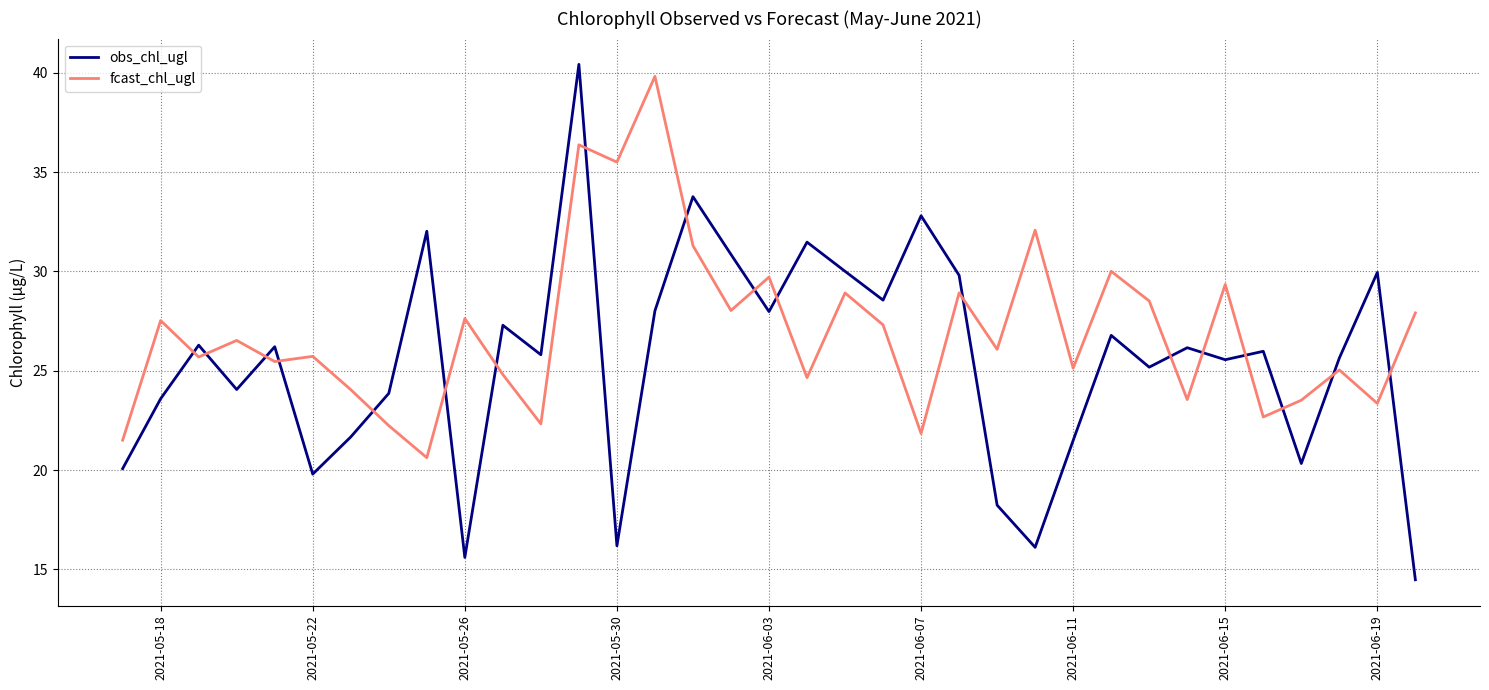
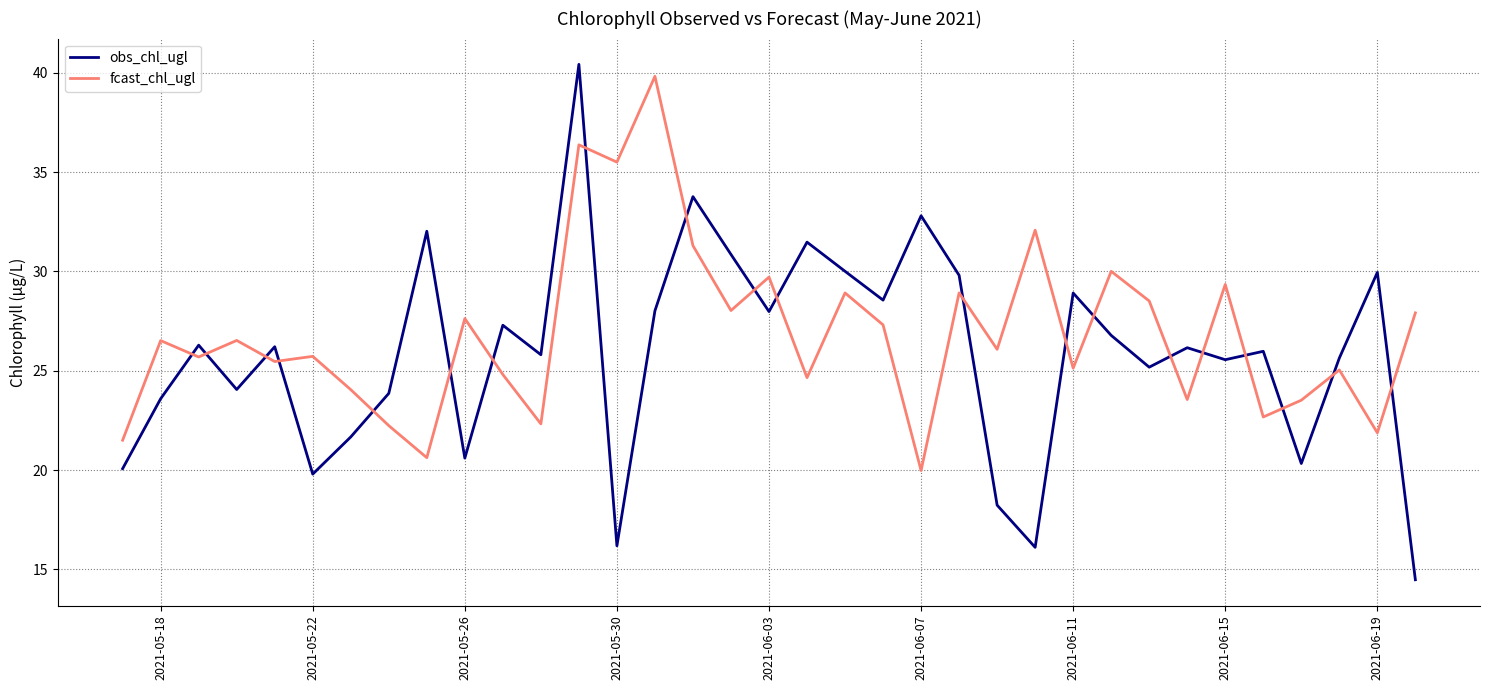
  {
    "obs_chl_ugl": {
      "2021-05-18": 23.6,
      "2021-05-22": 19.8,
-     "2021-05-26": 15.6,
+     "2021-05-26": 20.6,
      "2021-05-30": 16.2,
      "2021-06-03": 28.0,
      "2021-06-07": 32.8,
-     "2021-06-11": 21.5,
+     "2021-06-11": 28.9,
      "2021-06-15": 25.6,
      "2021-06-19": 30.0
    },
    "fcast_chl_ugl": {
-     "2021-05-18": 27.5,
+     "2021-05-18": 26.5,
      "2021-05-22": 25.7,
      "2021-05-26": 27.6,
      "2021-05-30": 35.5,
      "2021-06-03": 29.7,
-     "2021-06-07": 21.8,
+     "2021-06-07": 20.0,
      "2021-06-11": 25.1,
      "2021-06-15": 29.3,
-     "2021-06-19": 23.4
+     "2021-06-19": 21.9
    }
  }
